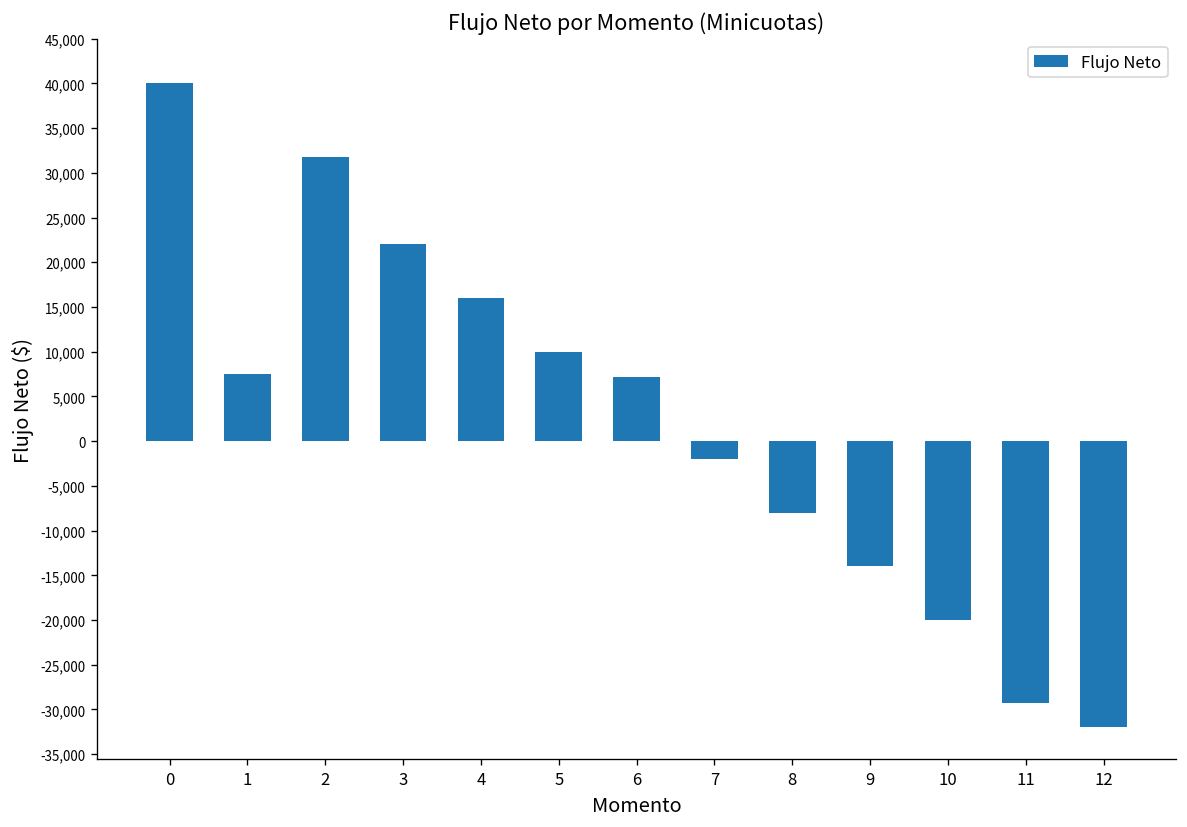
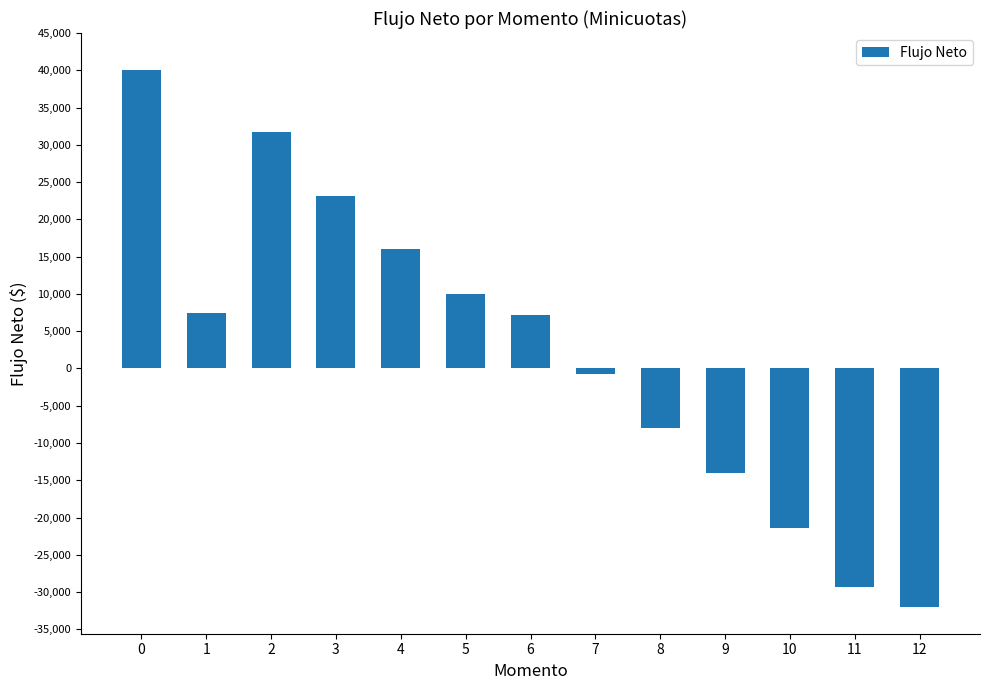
  {
    "0": "40,000",
    "1": "7,000",
    "2": "32,000",
-   "3": "22,000",
+   "3": "23,000",
    "4": "16,000",
    "5": "10,000",
    "6": "7,000",
-   "7": "-2,000",
+   "7": "-1,000",
    "8": "-8,000",
    "9": "-14,000",
-   "10": "-20,000",
+   "10": "-21,000",
    "11": "-29,000",
    "12": "-32,000"
  }
